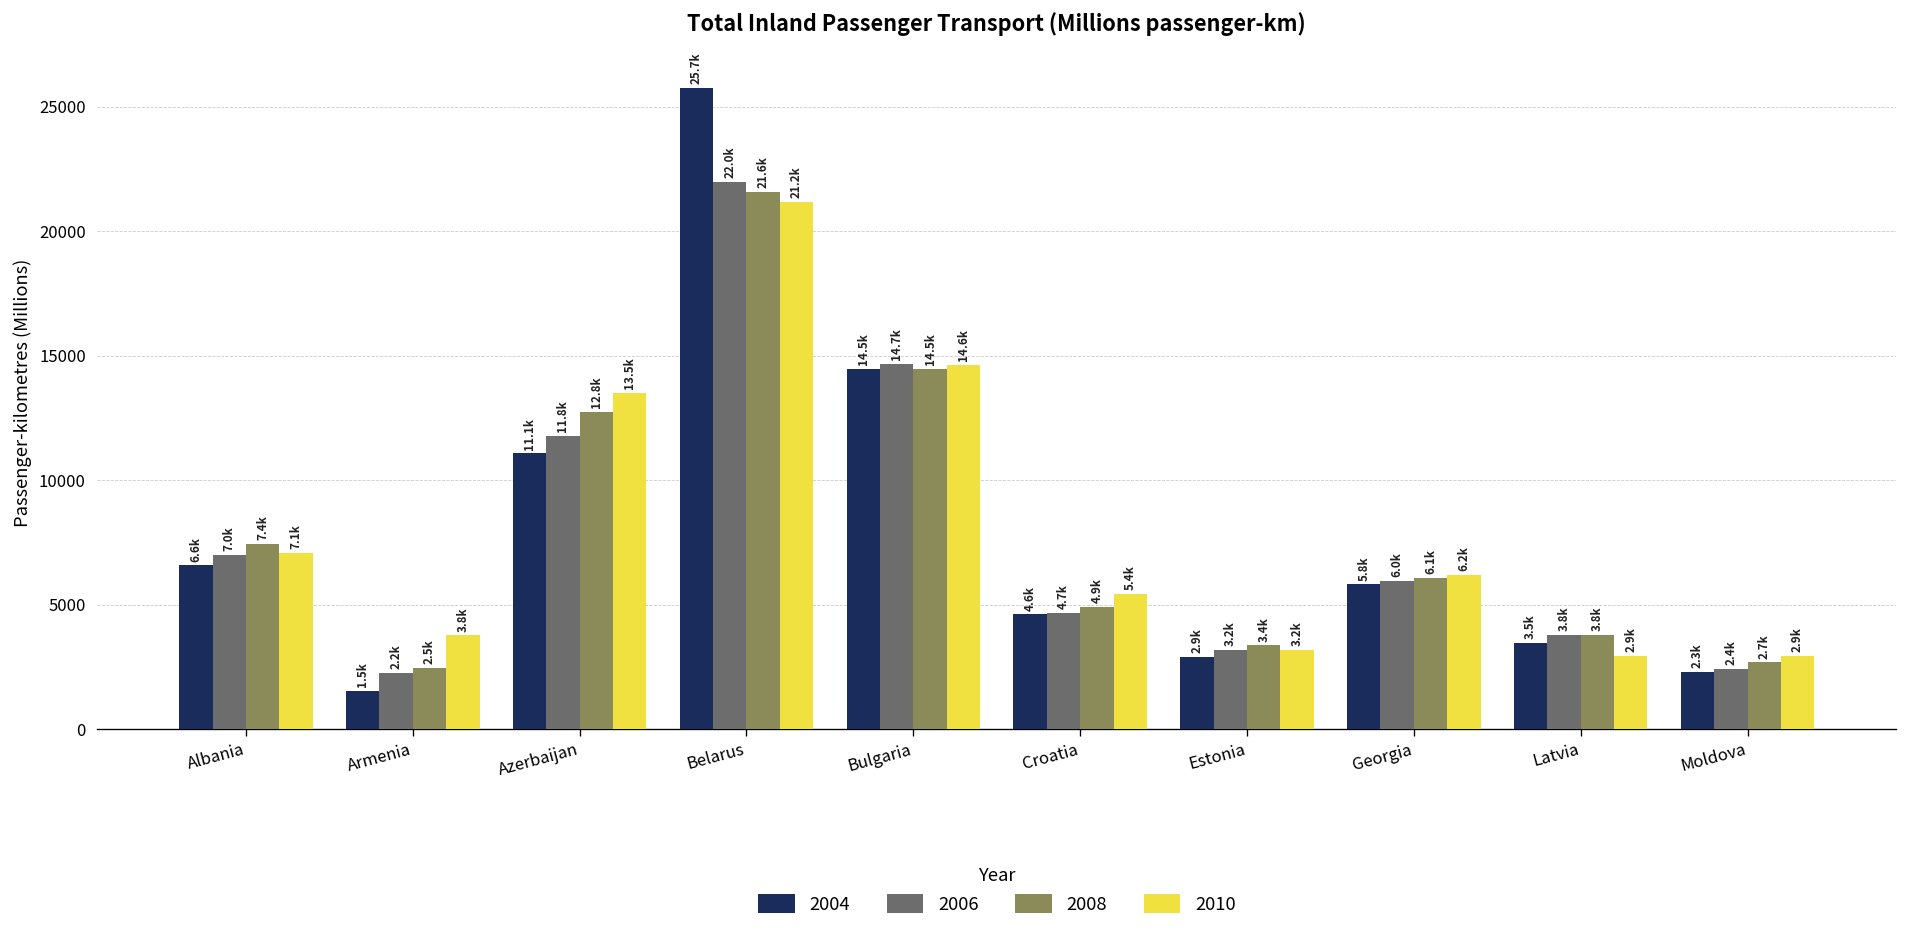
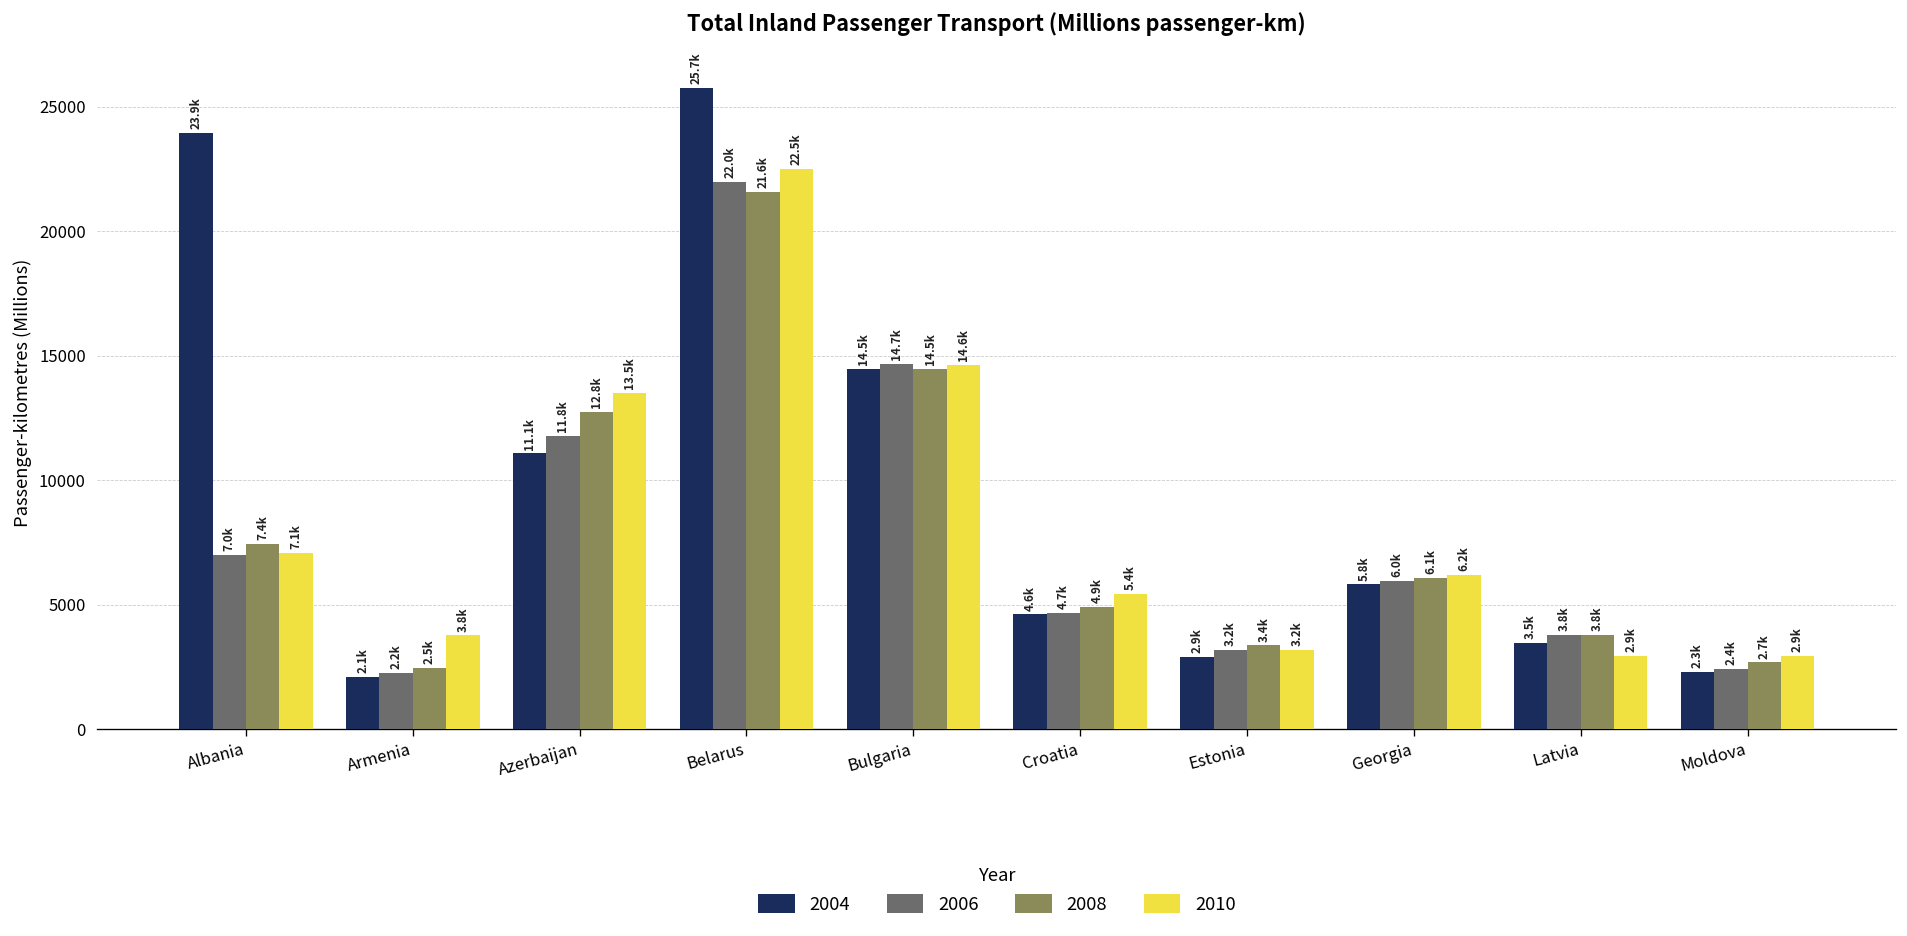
  {
    "2004": {
-     "Albania": "6.6k",
-     "Armenia": "1.5k",
+     "Albania": "23.9k",
+     "Armenia": "2.1k",
      "Azerbaijan": "11.1k",
      "Belarus": "25.7k",
      "Bulgaria": "14.5k",
      "Croatia": "4.6k",
      "Estonia": "2.9k",
      "Georgia": "5.8k",
      "Latvia": "3.5k",
      "Moldova": "2.3k"
    },
    "2010": {
      "Albania": "7.1k",
      "Armenia": "3.8k",
      "Azerbaijan": "13.5k",
-     "Belarus": "21.2k",
+     "Belarus": "22.5k",
      "Bulgaria": "14.6k",
      "Croatia": "5.4k",
      "Estonia": "3.2k",
      "Georgia": "6.2k",
      "Latvia": "2.9k",
      "Moldova": "2.9k"
    }
  }
